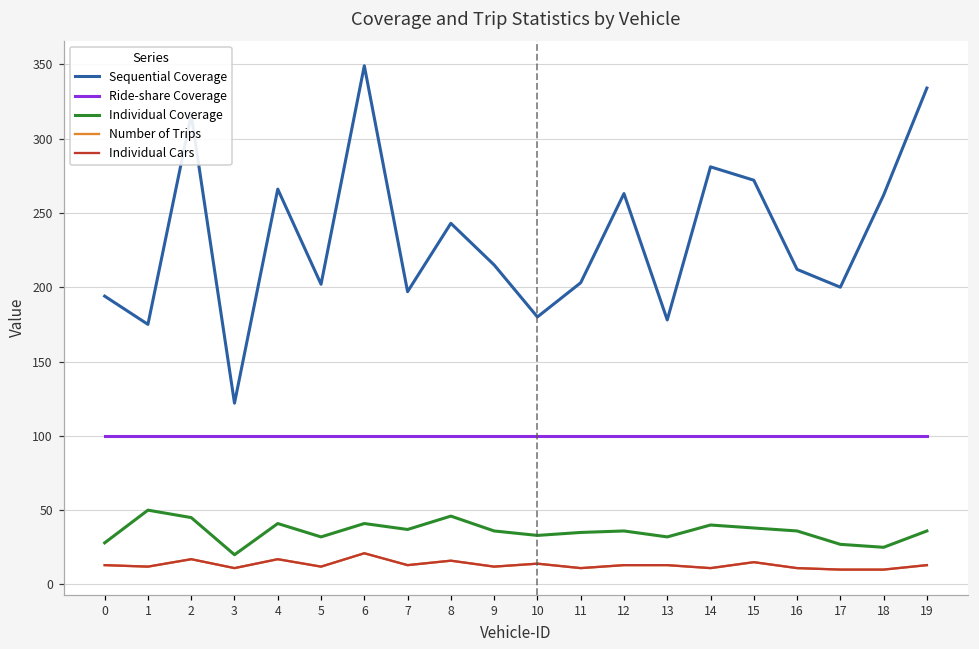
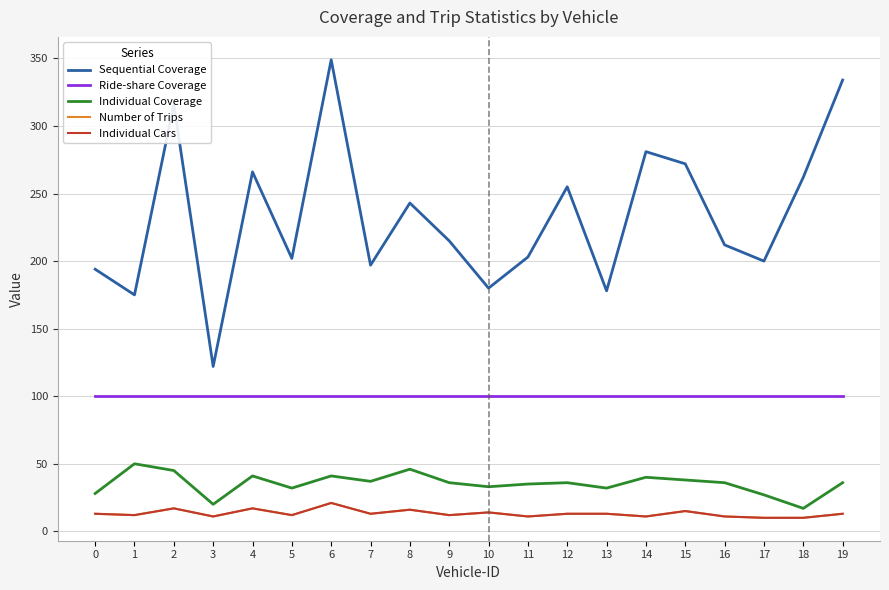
  {
    "Sequential Coverage": {
      "0": 194,
      "1": 175,
      "3": 122,
      "4": 266,
      "5": 202,
      "6": 349,
      "7": 197,
      "8": 243,
      "9": 215,
      "10": 180,
      "11": 203,
-     "12": 263,
+     "12": 255,
      "13": 178,
      "14": 281,
      "15": 272,
      "16": 212,
      "17": 200,
      "18": 262,
      "19": 334
    },
    "Ride-share Coverage": {
      "0": 100,
      "1": 100,
      "2": 100,
      "3": 100,
      "4": 100,
      "5": 100,
      "6": 100,
      "7": 100,
      "8": 100,
      "9": 100,
      "10": 100,
      "11": 100,
      "12": 100,
      "13": 100,
      "14": 100,
      "15": 100,
      "16": 100,
      "17": 100,
      "18": 100,
      "19": 100
    },
    "Individual Coverage": {
      "0": 28,
      "1": 50,
      "2": 45,
      "3": 20,
      "4": 41,
      "5": 32,
      "6": 41,
      "7": 37,
      "8": 46,
      "9": 36,
      "10": 33,
      "11": 35,
      "12": 36,
      "13": 32,
      "14": 40,
      "15": 38,
      "16": 36,
      "17": 27,
-     "18": 25,
+     "18": 17,
      "19": 36
    },
    "Individual Cars": {
      "0": 13,
      "1": 12,
      "2": 17,
      "3": 11,
      "4": 17,
      "5": 12,
      "6": 21,
      "7": 13,
      "8": 16,
      "9": 12,
      "10": 14,
      "11": 11,
      "12": 13,
      "13": 13,
      "14": 11,
      "15": 15,
      "16": 11,
      "17": 10,
      "18": 10,
      "19": 13
    }
  }
